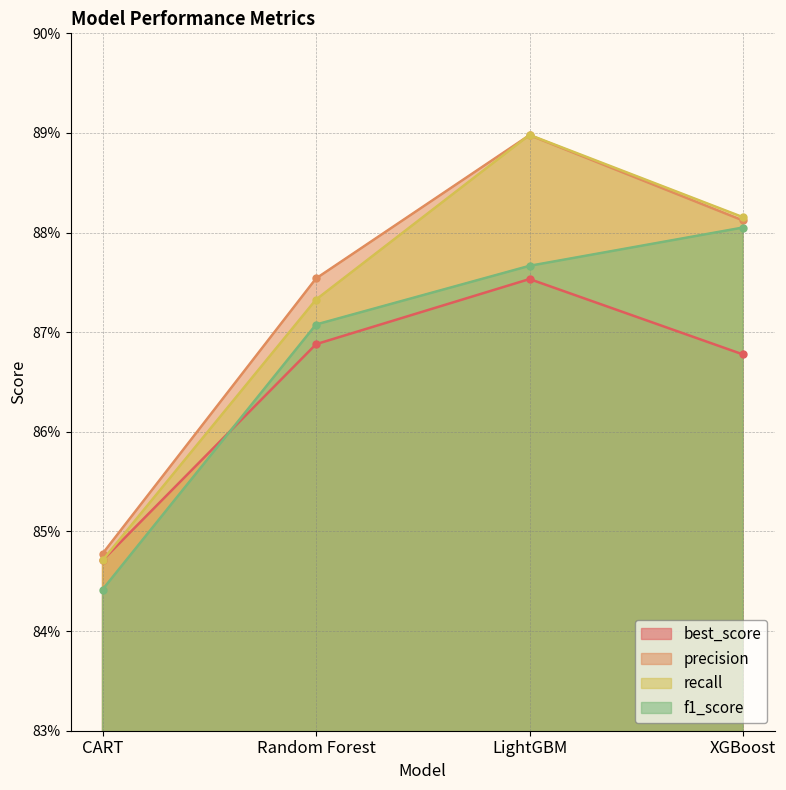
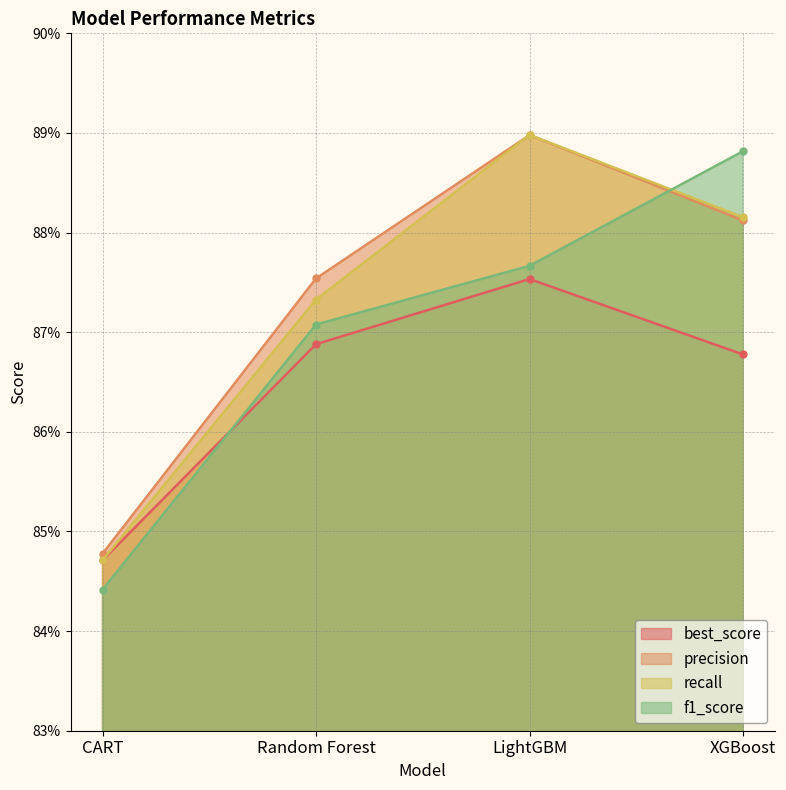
  {
    "f1_score": {
      "CART": "84.4%",
      "Random Forest": "87.1%",
      "LightGBM": "87.7%",
-     "XGBoost": "88.1%"
+     "XGBoost": "88.8%"
    }
  }
